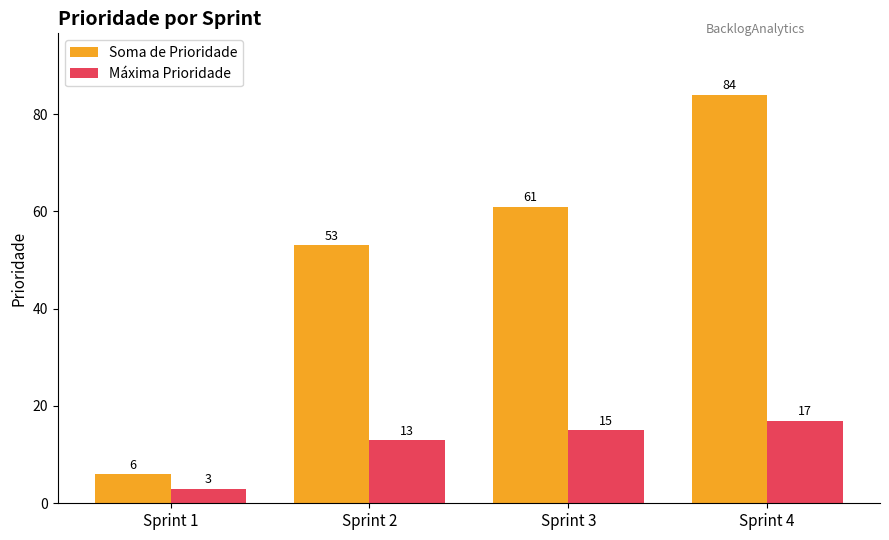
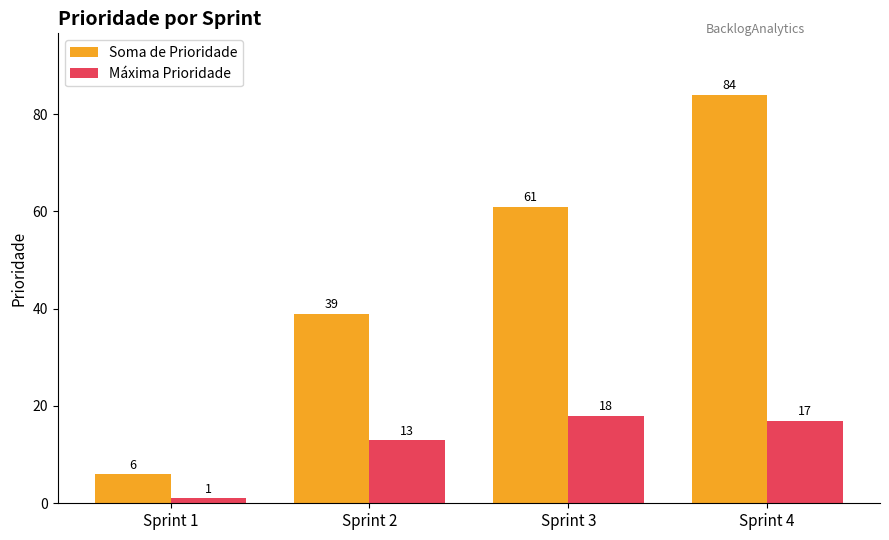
  {
    "Soma de Prioridade": {
      "Sprint 1": 6,
-     "Sprint 2": 53,
+     "Sprint 2": 39,
      "Sprint 3": 61,
      "Sprint 4": 84
    },
    "Máxima Prioridade": {
-     "Sprint 1": 3,
+     "Sprint 1": 1,
      "Sprint 2": 13,
-     "Sprint 3": 15,
+     "Sprint 3": 18,
      "Sprint 4": 17
    }
  }
